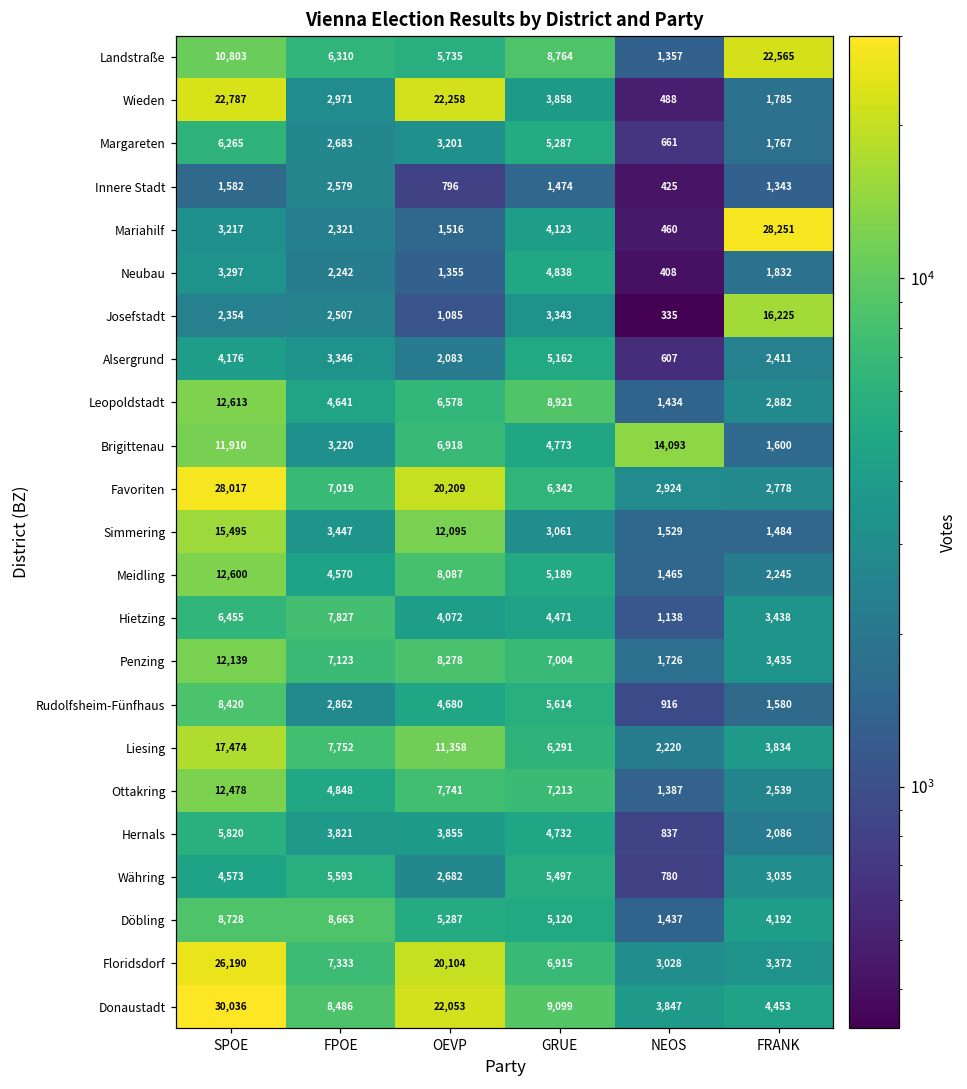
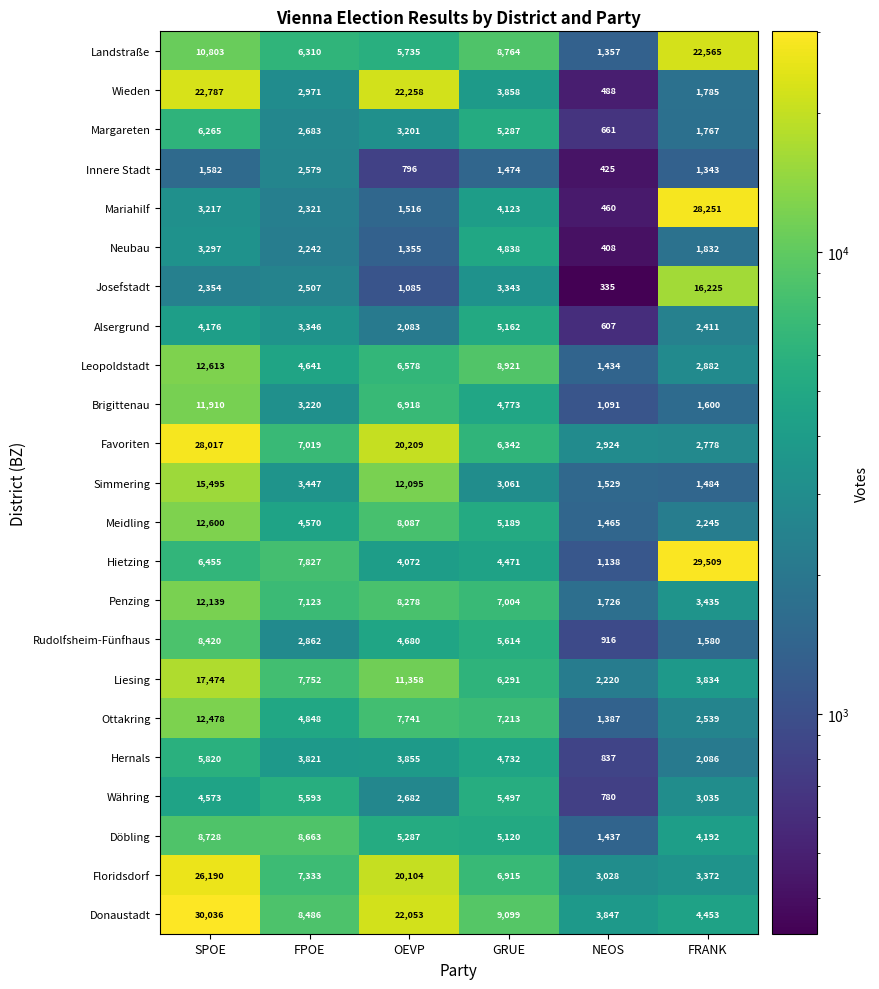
  {
    "Landstraße": {
      "SPOE": "10,803",
      "FPOE": "6,310",
      "OEVP": "5,735",
      "GRUE": "8,764",
      "NEOS": "1,357",
      "FRANK": "22,565"
    },
    "Wieden": {
      "SPOE": "22,787",
      "FPOE": "2,971",
      "OEVP": "22,258",
      "GRUE": "3,858",
      "NEOS": "488",
      "FRANK": "1,785"
    },
    "Margareten": {
      "SPOE": "6,265",
      "FPOE": "2,683",
      "OEVP": "3,201",
      "GRUE": "5,287",
      "NEOS": "661",
      "FRANK": "1,767"
    },
    "Innere Stadt": {
      "SPOE": "1,582",
      "FPOE": "2,579",
      "OEVP": "796",
      "GRUE": "1,474",
      "NEOS": "425",
      "FRANK": "1,343"
    },
    "Mariahilf": {
      "SPOE": "3,217",
      "FPOE": "2,321",
      "OEVP": "1,516",
      "GRUE": "4,123",
      "NEOS": "460",
      "FRANK": "28,251"
    },
    "Neubau": {
      "SPOE": "3,297",
      "FPOE": "2,242",
      "OEVP": "1,355",
      "GRUE": "4,838",
      "NEOS": "408",
      "FRANK": "1,832"
    },
    "Josefstadt": {
      "SPOE": "2,354",
      "FPOE": "2,507",
      "OEVP": "1,085",
      "GRUE": "3,343",
      "NEOS": "335",
      "FRANK": "16,225"
    },
    "Alsergrund": {
      "SPOE": "4,176",
      "FPOE": "3,346",
      "OEVP": "2,083",
      "GRUE": "5,162",
      "NEOS": "607",
      "FRANK": "2,411"
    },
    "Leopoldstadt": {
      "SPOE": "12,613",
      "FPOE": "4,641",
      "OEVP": "6,578",
      "GRUE": "8,921",
      "NEOS": "1,434",
      "FRANK": "2,882"
    },
    "Brigittenau": {
      "SPOE": "11,910",
      "FPOE": "3,220",
      "OEVP": "6,918",
      "GRUE": "4,773",
-     "NEOS": "14,093",
+     "NEOS": "1,091",
      "FRANK": "1,600"
    },
    "Favoriten": {
      "SPOE": "28,017",
      "FPOE": "7,019",
      "OEVP": "20,209",
      "GRUE": "6,342",
      "NEOS": "2,924",
      "FRANK": "2,778"
    },
    "Simmering": {
      "SPOE": "15,495",
      "FPOE": "3,447",
      "OEVP": "12,095",
      "GRUE": "3,061",
      "NEOS": "1,529",
      "FRANK": "1,484"
    },
    "Meidling": {
      "SPOE": "12,600",
      "FPOE": "4,570",
      "OEVP": "8,087",
      "GRUE": "5,189",
      "NEOS": "1,465",
      "FRANK": "2,245"
    },
    "Hietzing": {
      "SPOE": "6,455",
      "FPOE": "7,827",
      "OEVP": "4,072",
      "GRUE": "4,471",
      "NEOS": "1,138",
-     "FRANK": "3,438"
+     "FRANK": "29,509"
    },
    "Penzing": {
      "SPOE": "12,139",
      "FPOE": "7,123",
      "OEVP": "8,278",
      "GRUE": "7,004",
      "NEOS": "1,726",
      "FRANK": "3,435"
    },
    "Rudolfsheim-Fünfhaus": {
      "SPOE": "8,420",
      "FPOE": "2,862",
      "OEVP": "4,680",
      "GRUE": "5,614",
      "NEOS": "916",
      "FRANK": "1,580"
    },
    "Liesing": {
      "SPOE": "17,474",
      "FPOE": "7,752",
      "OEVP": "11,358",
      "GRUE": "6,291",
      "NEOS": "2,220",
      "FRANK": "3,834"
    },
    "Ottakring": {
      "SPOE": "12,478",
      "FPOE": "4,848",
      "OEVP": "7,741",
      "GRUE": "7,213",
      "NEOS": "1,387",
      "FRANK": "2,539"
    },
    "Hernals": {
      "SPOE": "5,820",
      "FPOE": "3,821",
      "OEVP": "3,855",
      "GRUE": "4,732",
      "NEOS": "837",
      "FRANK": "2,086"
    },
    "Währing": {
      "SPOE": "4,573",
      "FPOE": "5,593",
      "OEVP": "2,682",
      "GRUE": "5,497",
      "NEOS": "780",
      "FRANK": "3,035"
    },
    "Döbling": {
      "SPOE": "8,728",
      "FPOE": "8,663",
      "OEVP": "5,287",
      "GRUE": "5,120",
      "NEOS": "1,437",
      "FRANK": "4,192"
    },
    "Floridsdorf": {
      "SPOE": "26,190",
      "FPOE": "7,333",
      "OEVP": "20,104",
      "GRUE": "6,915",
      "NEOS": "3,028",
      "FRANK": "3,372"
    },
    "Donaustadt": {
      "SPOE": "30,036",
      "FPOE": "8,486",
      "OEVP": "22,053",
      "GRUE": "9,099",
      "NEOS": "3,847",
      "FRANK": "4,453"
    }
  }
